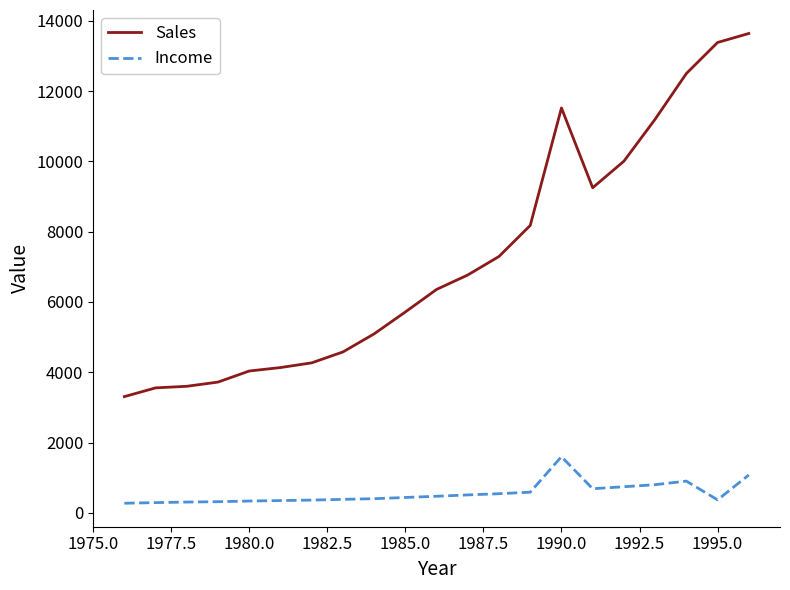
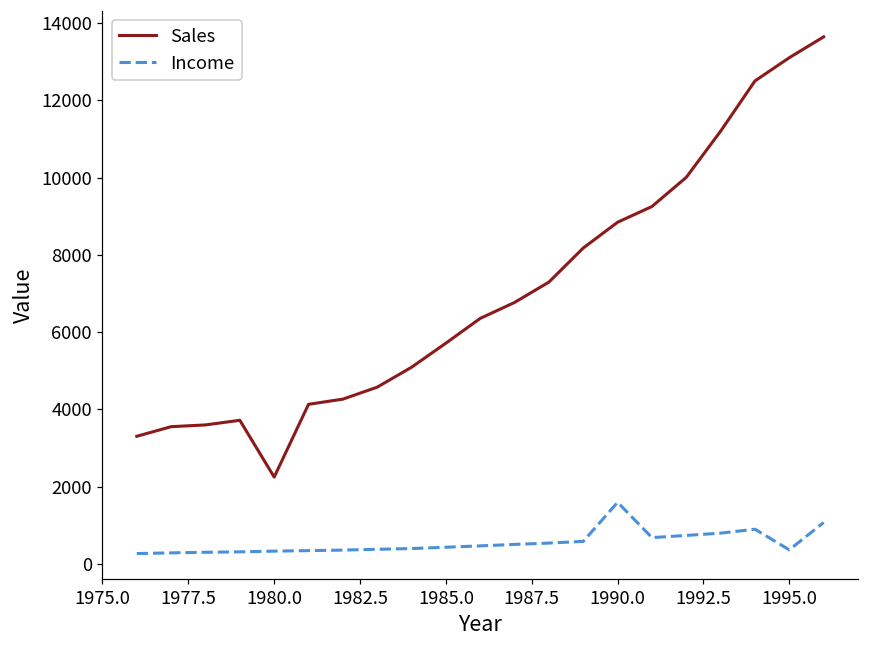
  {
    "Sales": {
-     "1980.0": 4000,
+     "1980.0": 2300,
      "1985.0": 5700,
-     "1990.0": 11500,
-     "1995.0": 13400
+     "1990.0": 8800,
+     "1995.0": 13100
    },
    "Income": {
      "1980.0": 300,
      "1985.0": 400,
      "1990.0": 1600,
      "1995.0": 400
    }
  }
